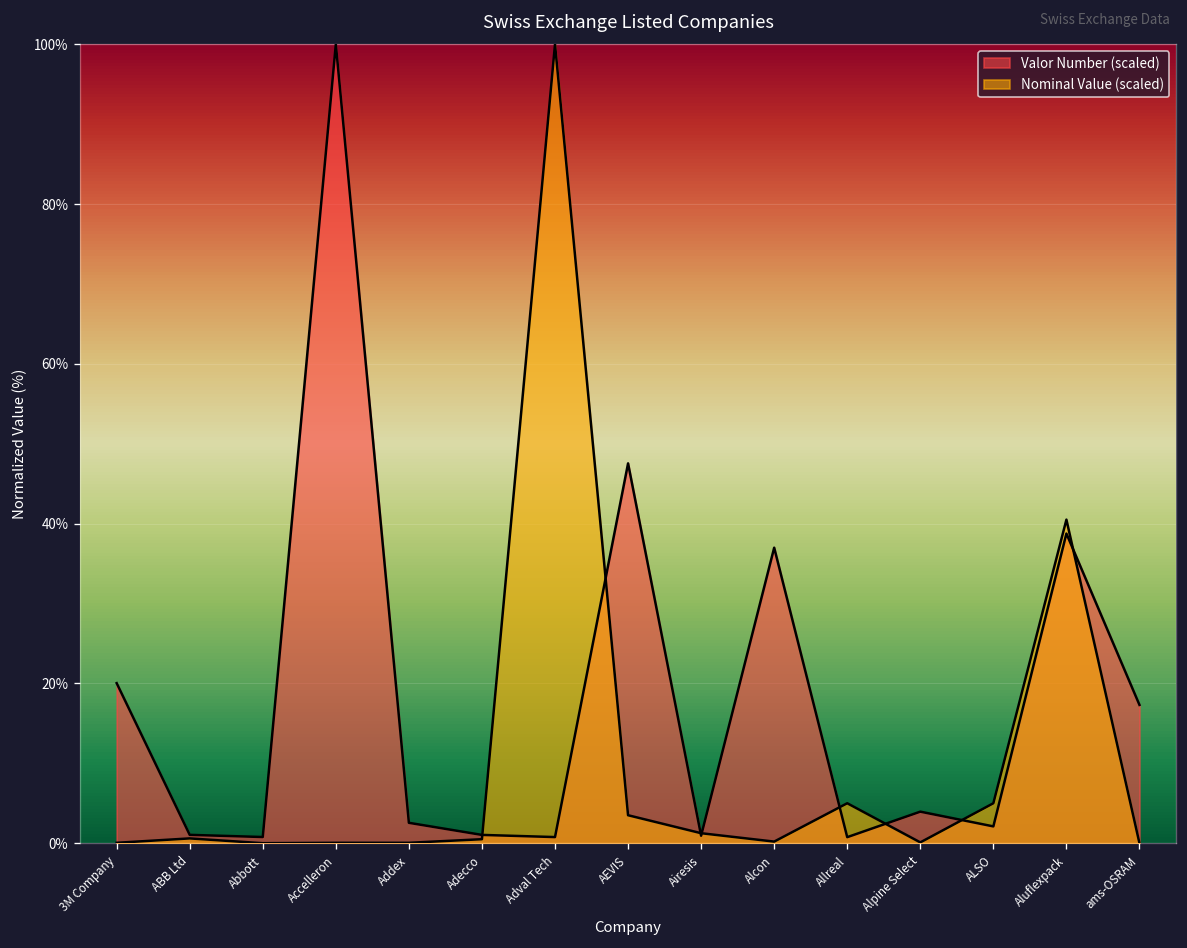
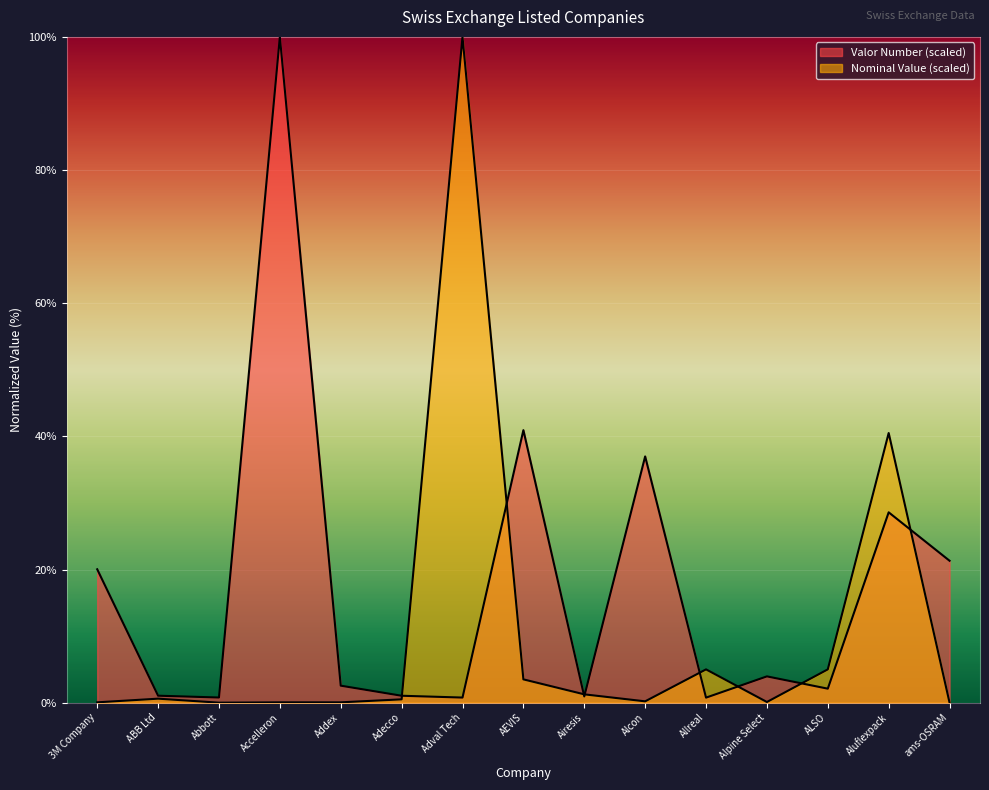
  {
    "Valor Number (scaled)": {
      "3M Company": "20%",
      "ABB Ltd": "1%",
      "Abbott": "1%",
      "Accelleron": "100%",
      "Addex": "3%",
      "Adecco": "1%",
      "Adval Tech": "1%",
-     "AEVIS": "48%",
+     "AEVIS": "41%",
      "Alcon": "37%",
      "Allreal": "1%",
      "Alpine Select": "4%",
      "ALSO": "2%",
-     "Aluflexpack": "39%",
-     "ams-OSRAM": "17%"
+     "Aluflexpack": "29%",
+     "ams-OSRAM": "21%"
    },
    "Nominal Value (scaled)": {
      "3M Company": "0%",
      "ABB Ltd": "1%",
      "Abbott": "0%",
      "Accelleron": "0%",
      "Addex": "0%",
      "Adecco": "1%",
      "Adval Tech": "100%",
      "AEVIS": "3%",
      "Alcon": "0%",
      "Allreal": "5%",
      "Alpine Select": "0%",
      "ALSO": "5%",
      "Aluflexpack": "41%",
      "ams-OSRAM": "0%"
    }
  }
